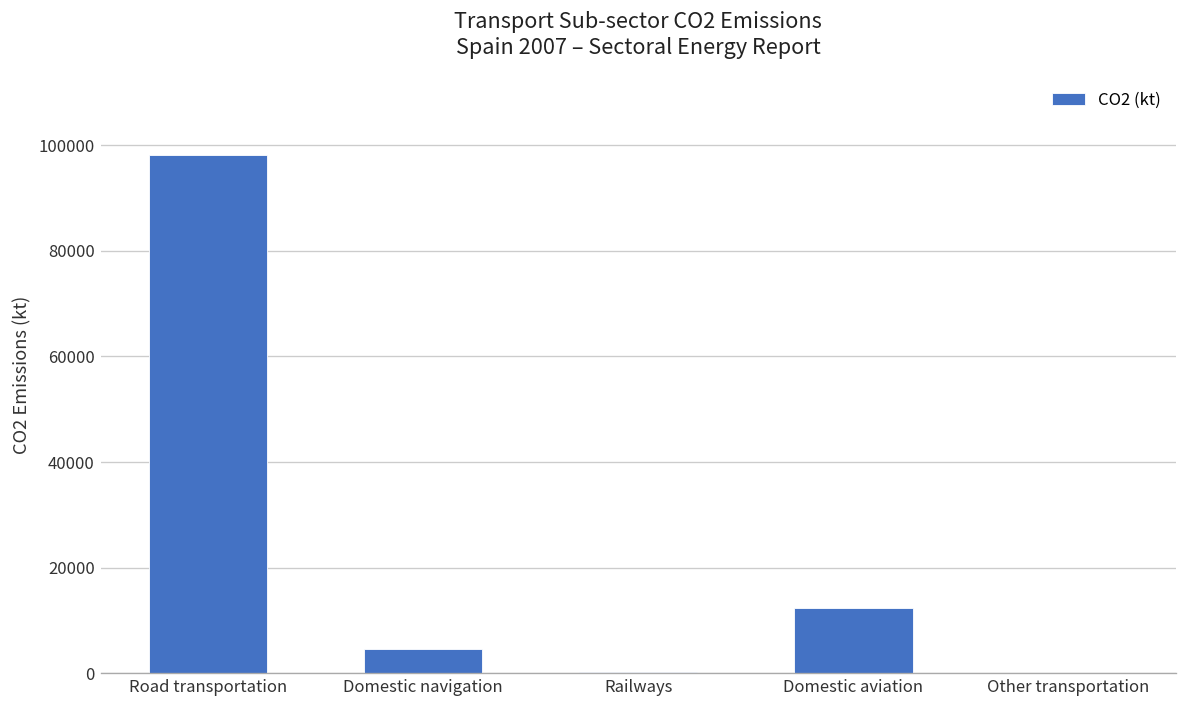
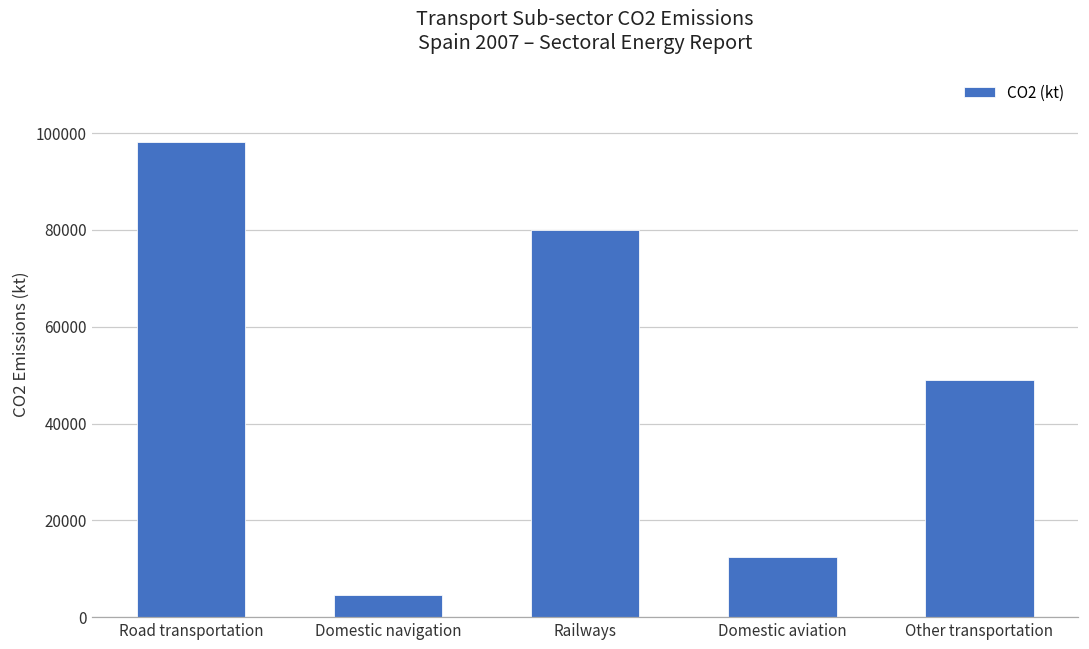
  {
    "Road transportation": 98000,
    "Domestic navigation": 5000,
-   "Railways": 0,
+   "Railways": 80000,
    "Domestic aviation": 12000,
-   "Other transportation": 0
+   "Other transportation": 49000
  }
